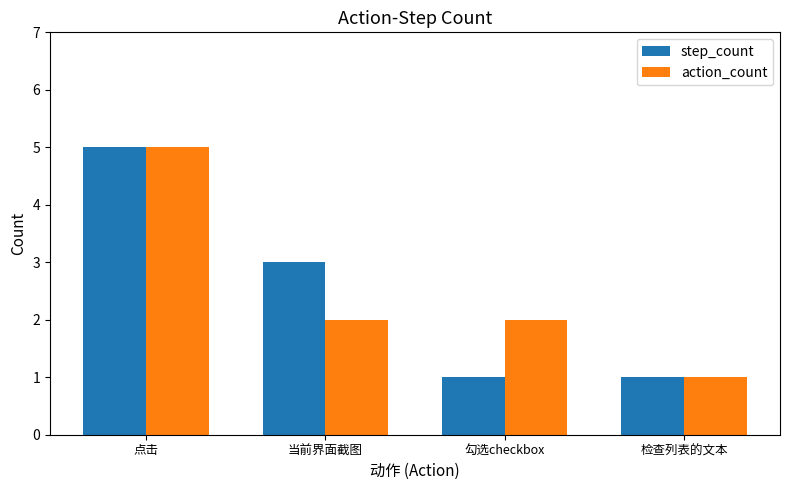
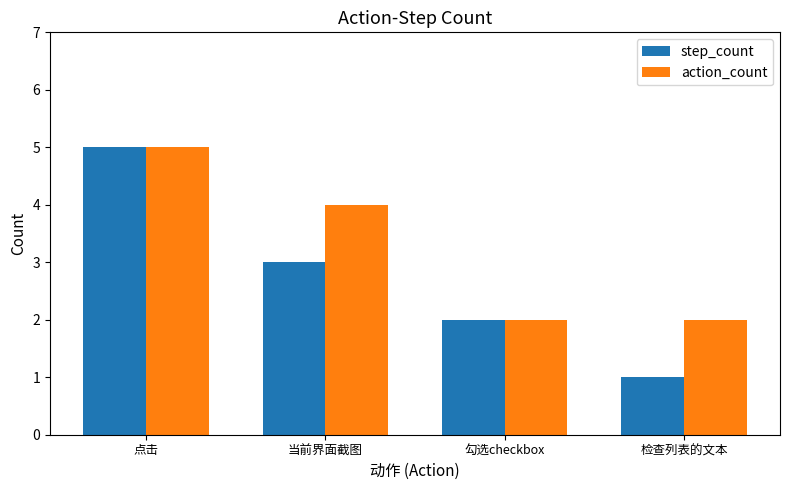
  {
    "step_count": {
      "点击": 5,
      "当前界面截图": 3,
-     "勾选checkbox": 1,
+     "勾选checkbox": 2,
      "检查列表的文本": 1
    },
    "action_count": {
      "点击": 5,
-     "当前界面截图": 2,
+     "当前界面截图": 4,
      "勾选checkbox": 2,
-     "检查列表的文本": 1
+     "检查列表的文本": 2
    }
  }
